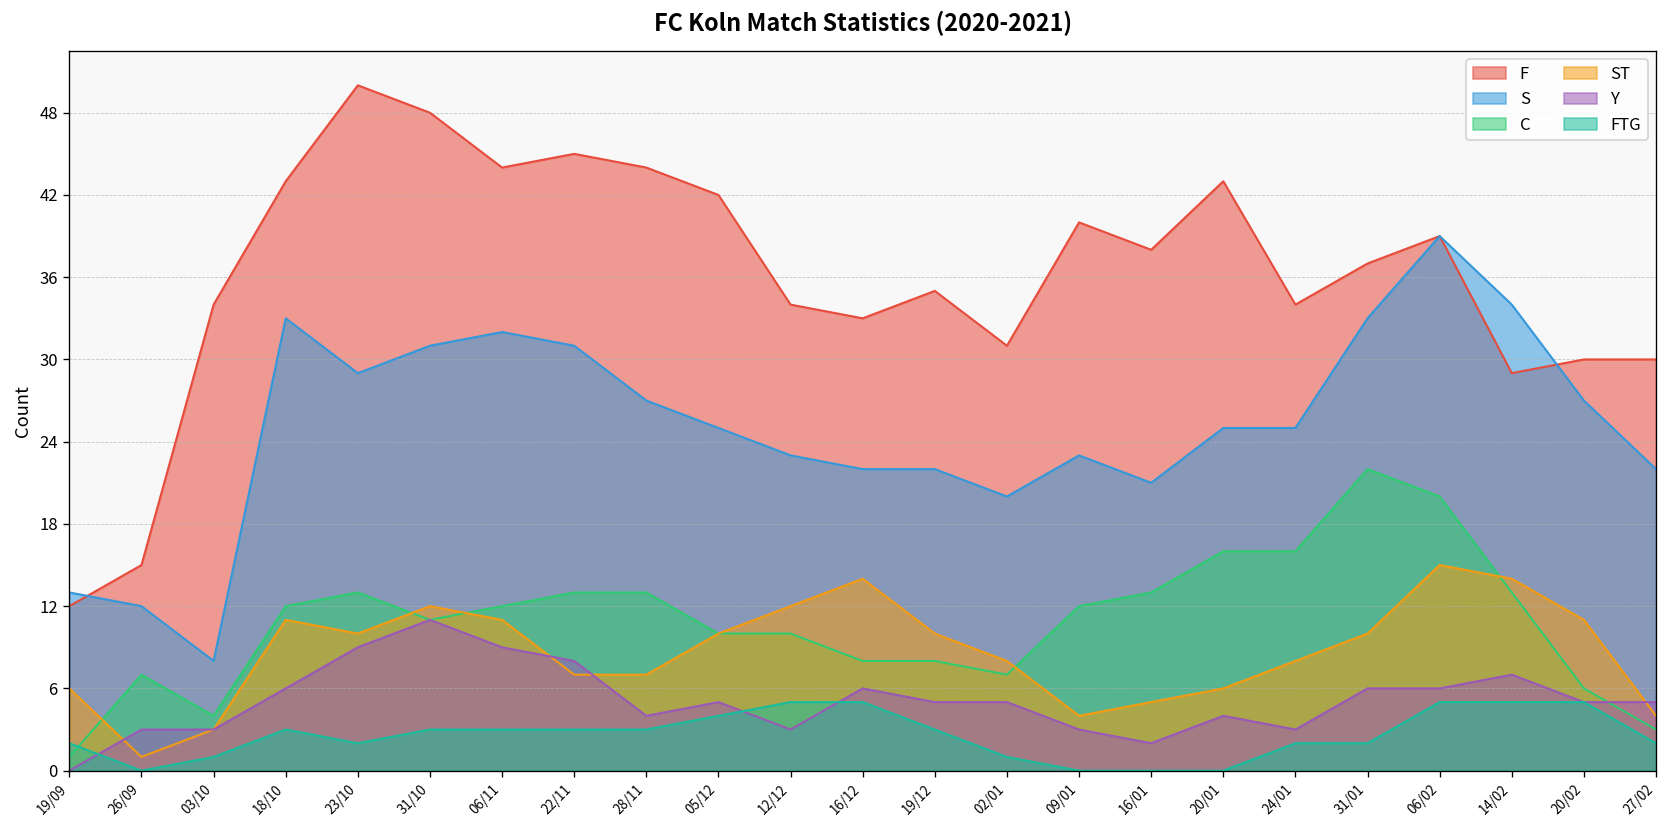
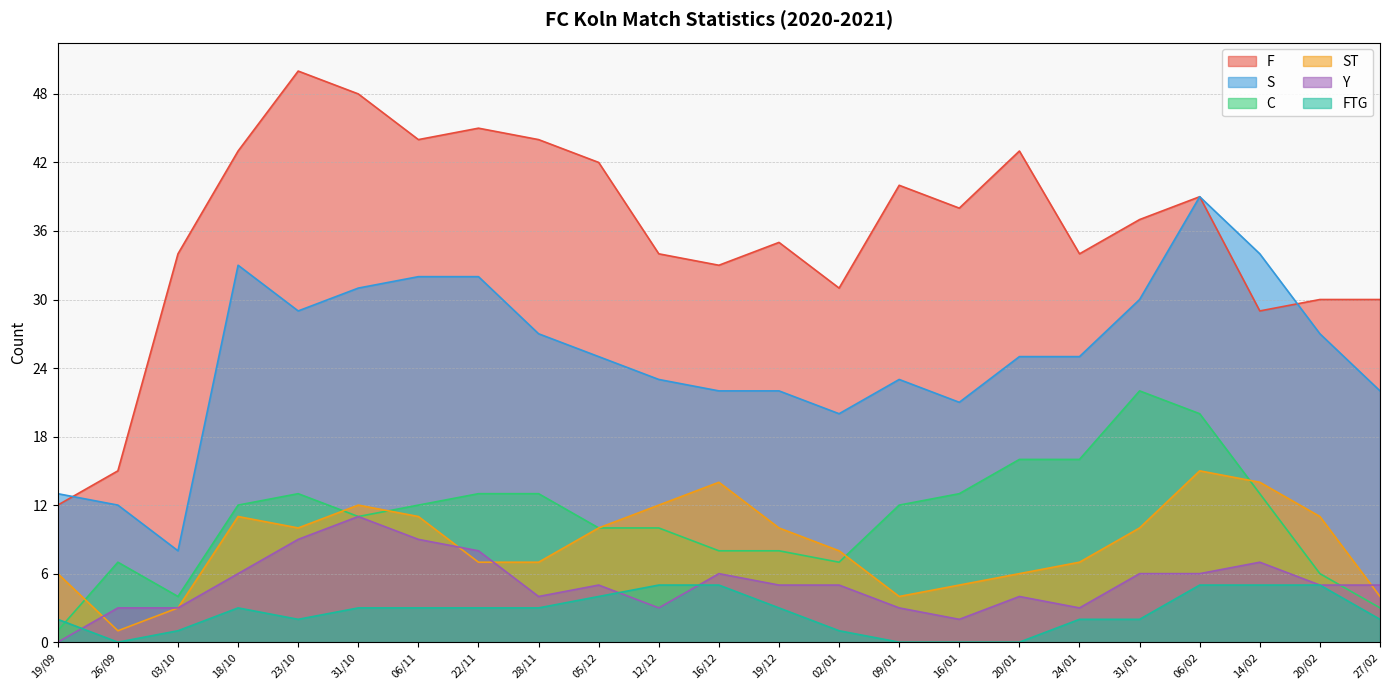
  {
    "F": {
      "19/09": 12,
      "26/09": 15,
      "03/10": 34,
      "18/10": 43,
      "23/10": 50,
      "31/10": 48,
      "06/11": 44,
      "22/11": 45,
      "28/11": 44,
      "05/12": 42,
      "12/12": 34,
      "16/12": 33,
      "19/12": 35,
      "02/01": 31,
      "09/01": 40,
      "16/01": 38,
      "20/01": 43,
      "24/01": 34,
      "31/01": 37,
      "14/02": 29,
      "20/02": 30,
      "27/02": 30
    },
    "S": {
      "19/09": 13,
      "26/09": 12,
      "03/10": 8,
      "18/10": 33,
      "23/10": 29,
      "31/10": 31,
      "06/11": 32,
-     "22/11": 31,
+     "22/11": 32,
      "28/11": 27,
      "05/12": 25,
      "12/12": 23,
      "16/12": 22,
      "19/12": 22,
      "02/01": 20,
      "09/01": 23,
      "16/01": 21,
      "20/01": 25,
      "24/01": 25,
-     "31/01": 33,
+     "31/01": 30,
      "14/02": 34,
      "20/02": 27,
      "27/02": 22
    },
    "ST": {
      "19/09": 6,
      "26/09": 1,
      "18/10": 11,
      "23/10": 10,
      "31/10": 12,
      "06/11": 11,
      "22/11": 7,
      "28/11": 7,
      "12/12": 12,
      "16/12": 14,
      "19/12": 10,
      "02/01": 8,
      "09/01": 4,
      "16/01": 5,
      "20/01": 6,
-     "24/01": 8,
+     "24/01": 7,
      "31/01": 10,
      "06/02": 15,
      "14/02": 14,
      "20/02": 11,
      "27/02": 4
    },
    "Y": {
      "19/09": 0,
      "26/09": 3,
      "18/10": 6,
      "23/10": 9,
      "06/11": 9,
      "22/11": 8,
      "28/11": 4,
      "05/12": 5,
      "12/12": 3,
      "16/12": 6,
      "19/12": 5,
      "02/01": 5,
      "09/01": 3,
      "16/01": 2,
      "20/01": 4,
      "24/01": 3,
      "31/01": 6,
      "06/02": 6,
      "14/02": 7,
      "27/02": 5
    }
  }
